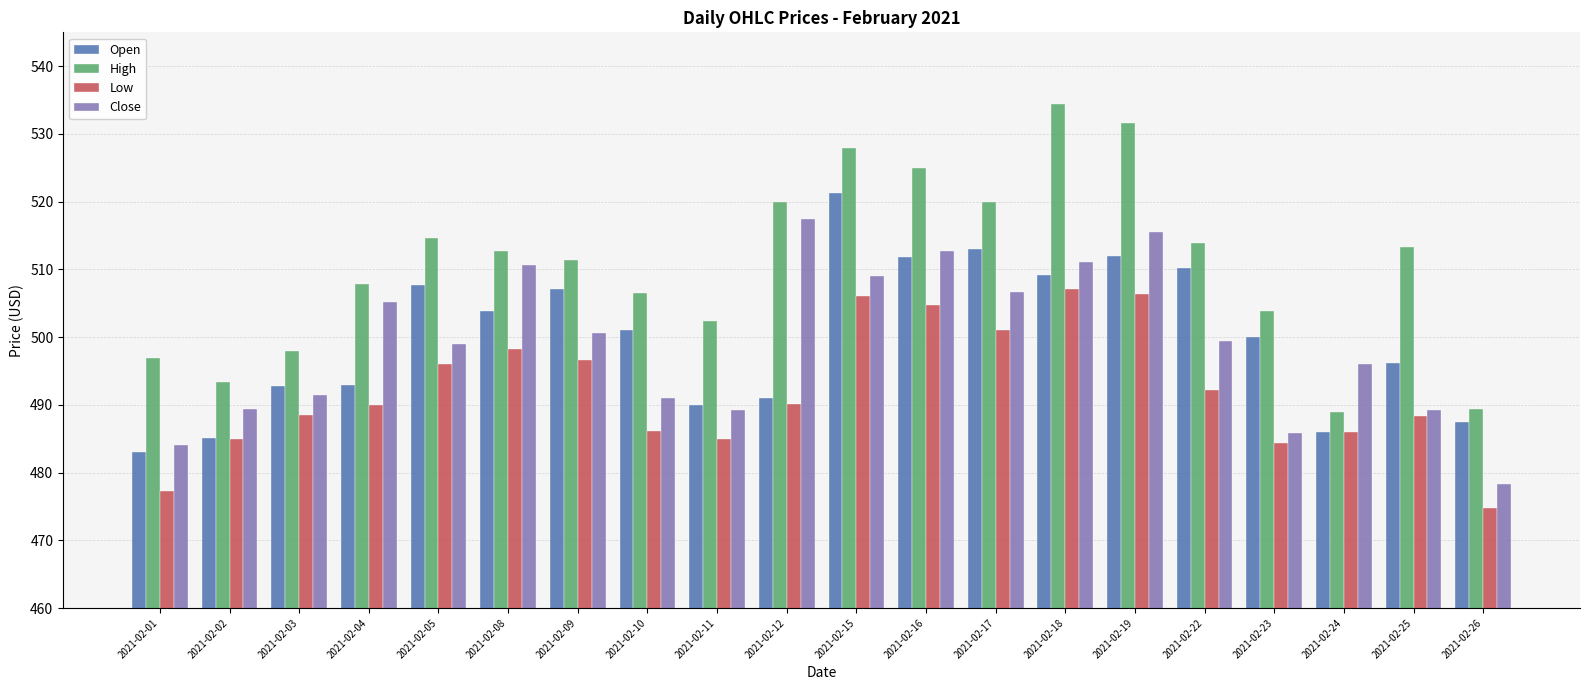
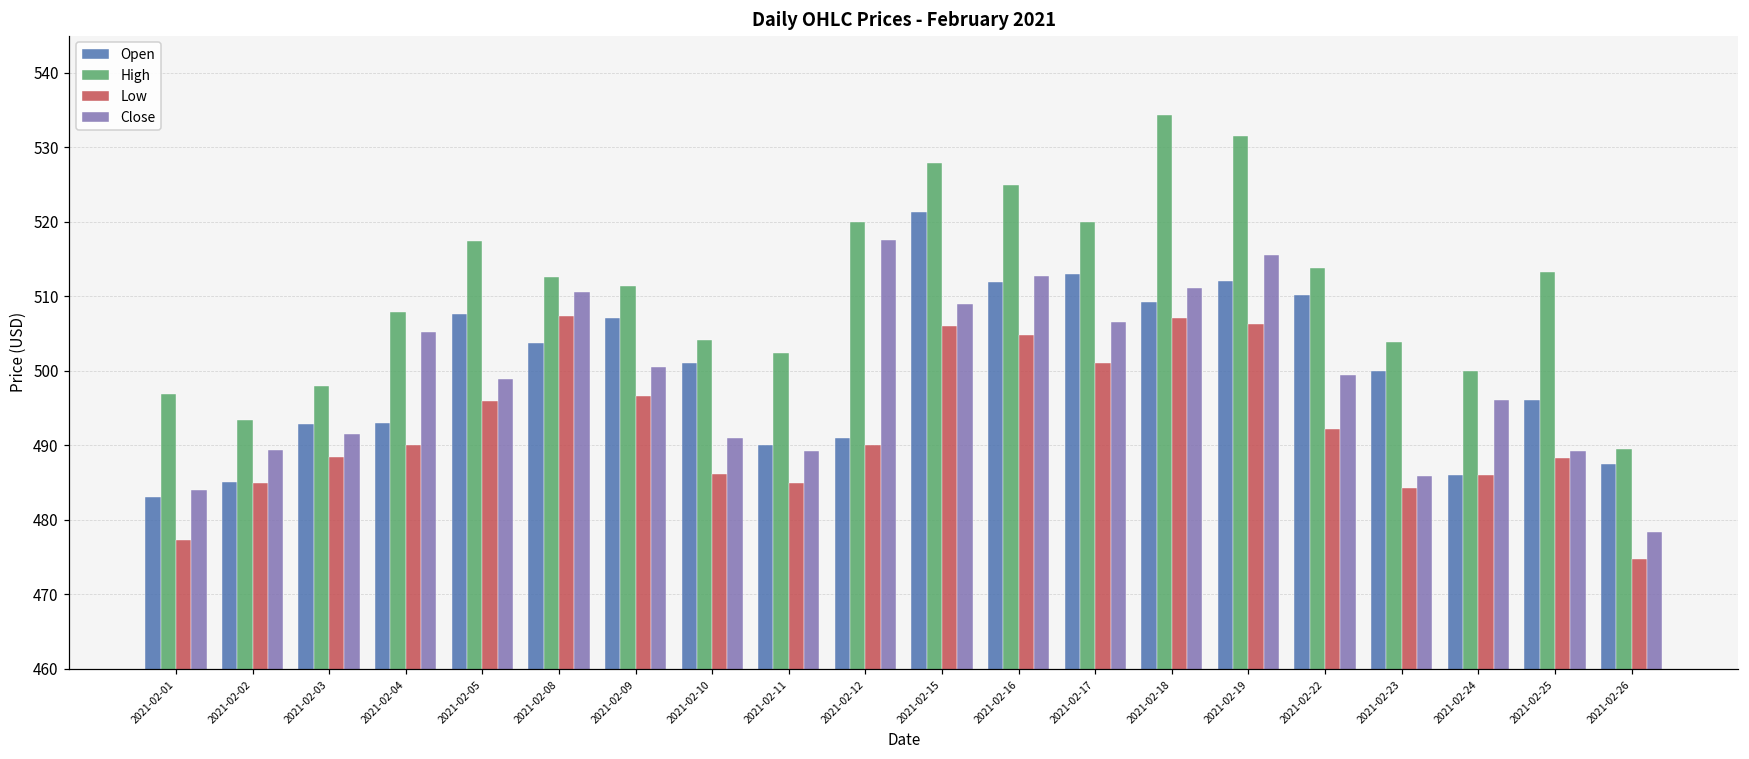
  {
    "High": {
      "2021-02-01": 497,
      "2021-02-02": 493,
      "2021-02-03": 498,
      "2021-02-04": 508,
-     "2021-02-05": 515,
+     "2021-02-05": 517,
      "2021-02-08": 513,
      "2021-02-09": 511,
-     "2021-02-10": 506,
+     "2021-02-10": 504,
      "2021-02-11": 502,
      "2021-02-12": 520,
      "2021-02-15": 528,
      "2021-02-16": 525,
      "2021-02-17": 520,
      "2021-02-18": 534,
      "2021-02-19": 532,
      "2021-02-22": 514,
      "2021-02-23": 504,
-     "2021-02-24": 489,
+     "2021-02-24": 500,
      "2021-02-25": 513,
      "2021-02-26": 489
    },
    "Low": {
      "2021-02-01": 477,
      "2021-02-02": 485,
      "2021-02-03": 489,
      "2021-02-04": 490,
      "2021-02-05": 496,
-     "2021-02-08": 498,
+     "2021-02-08": 507,
      "2021-02-09": 497,
      "2021-02-10": 486,
      "2021-02-11": 485,
      "2021-02-12": 490,
      "2021-02-15": 506,
      "2021-02-16": 505,
      "2021-02-17": 501,
      "2021-02-18": 507,
      "2021-02-19": 506,
      "2021-02-22": 492,
      "2021-02-23": 484,
      "2021-02-24": 486,
      "2021-02-25": 488,
      "2021-02-26": 475
    }
  }
